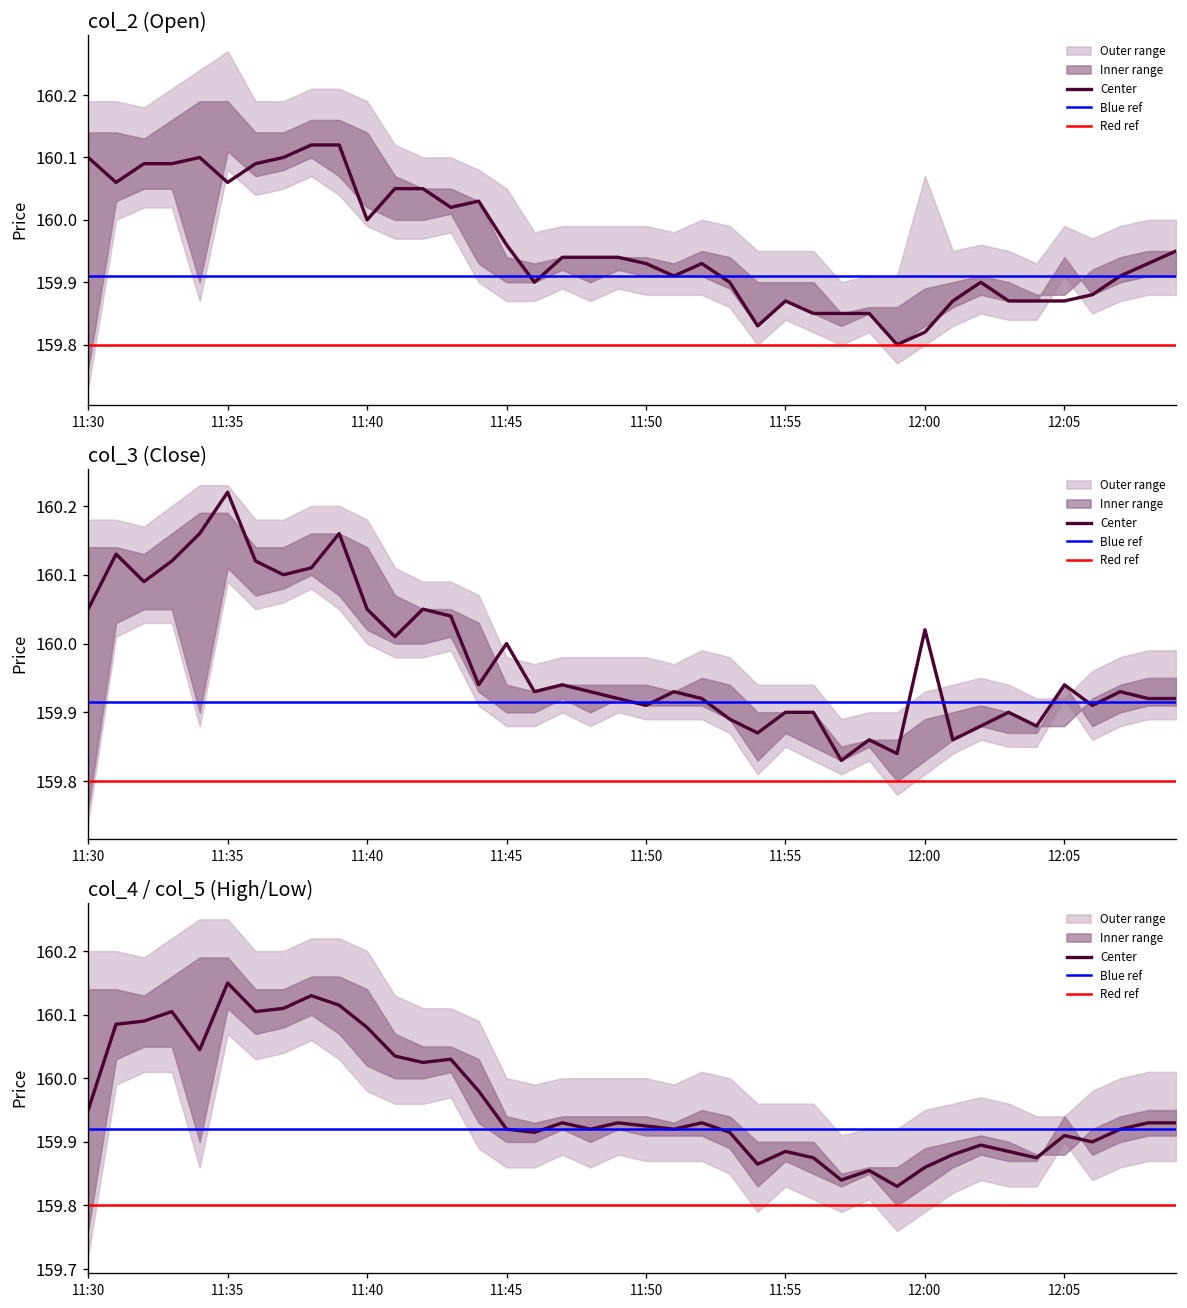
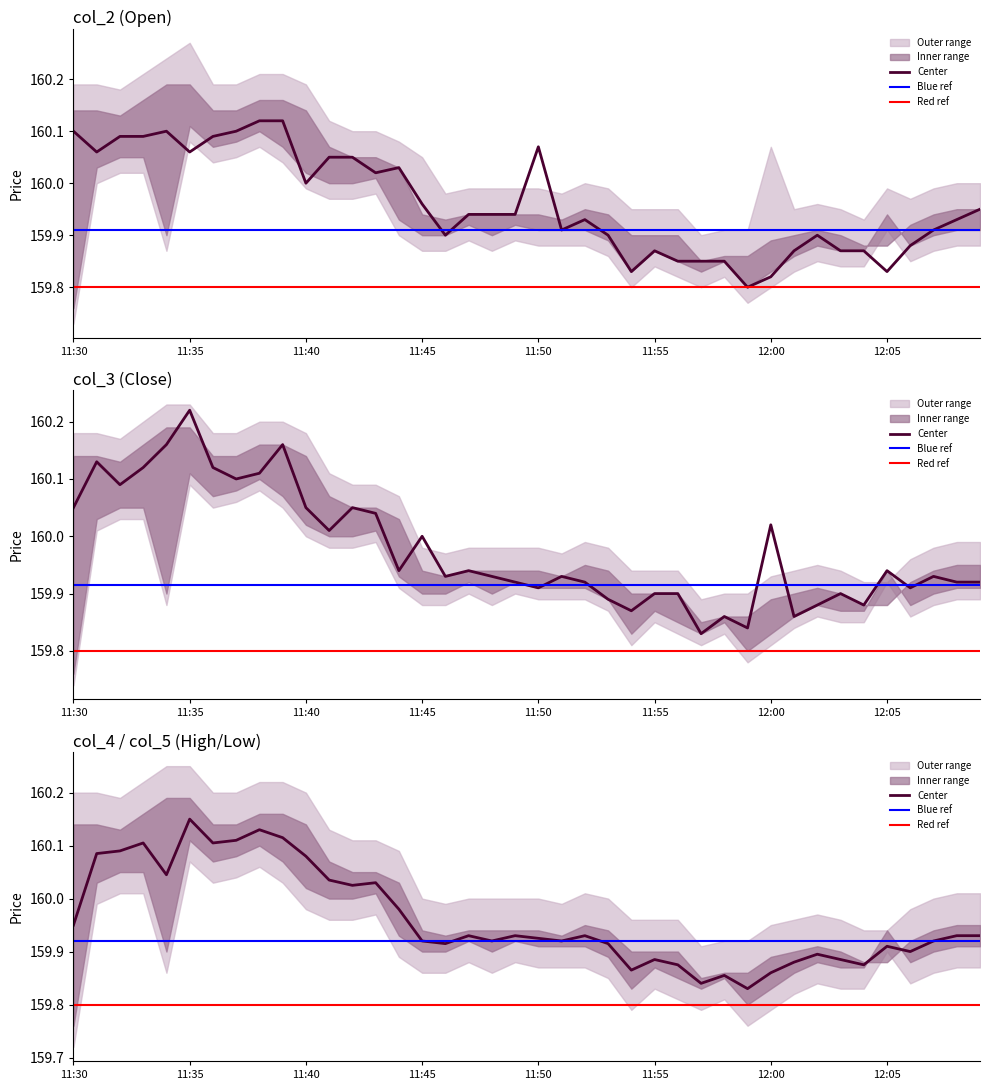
  {
    "col_2 (Open)": {
      "Center": {
        "11:30": 160.10,
        "11:35": 160.06,
        "11:40": 160.00,
        "11:45": 159.96,
-       "11:50": 159.93,
+       "11:50": 160.07,
        "11:55": 159.87,
        "12:00": 159.82,
-       "12:05": 159.87
+       "12:05": 159.83
      }
    },
    "col_3 (Close)": {
      "Center": {
        "11:30": 160.05,
        "11:35": 160.22,
        "11:40": 160.05,
        "11:45": 160.00,
        "11:50": 159.91,
        "12:00": 160.02
      },
      "Outer range": {
        "12:05": 0.00
      }
    },
    "col_4 / col_5 (High/Low)": {
      "Center": {
        "11:30": 159.95,
        "11:35": 160.15,
        "11:40": 160.08,
        "11:45": 159.92,
        "11:50": 159.93,
        "11:55": 159.89,
        "12:00": 159.86,
        "12:05": 159.91
      }
    }
  }
